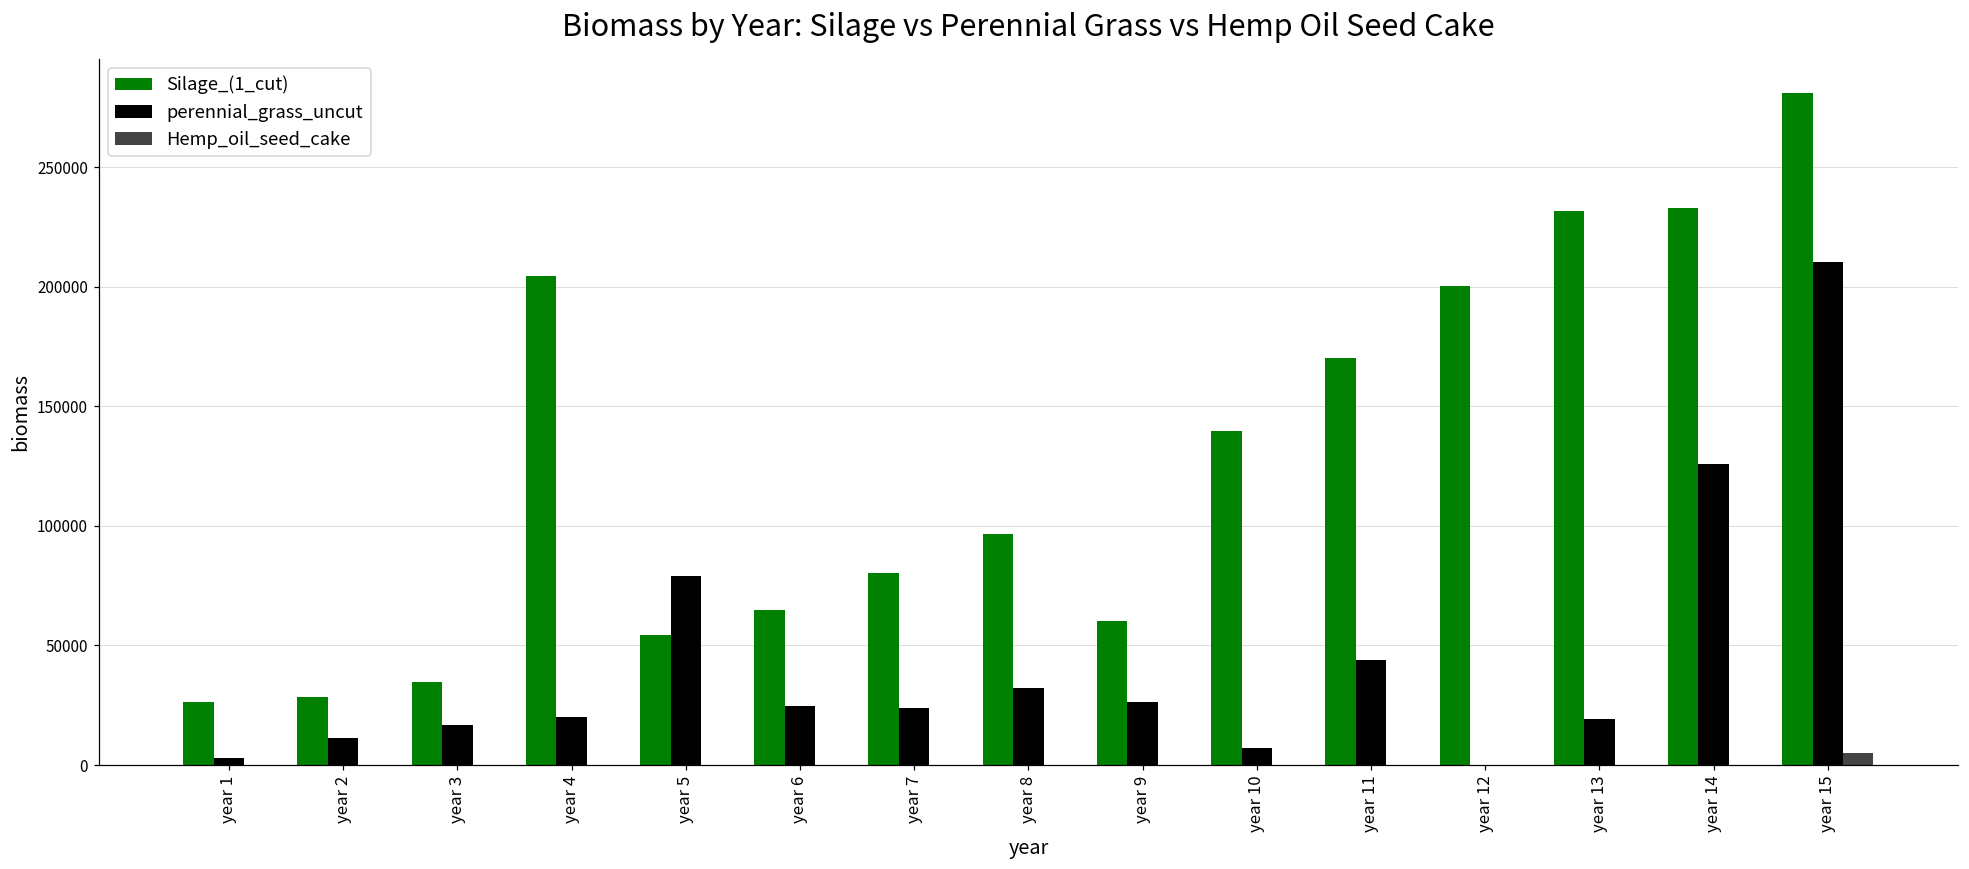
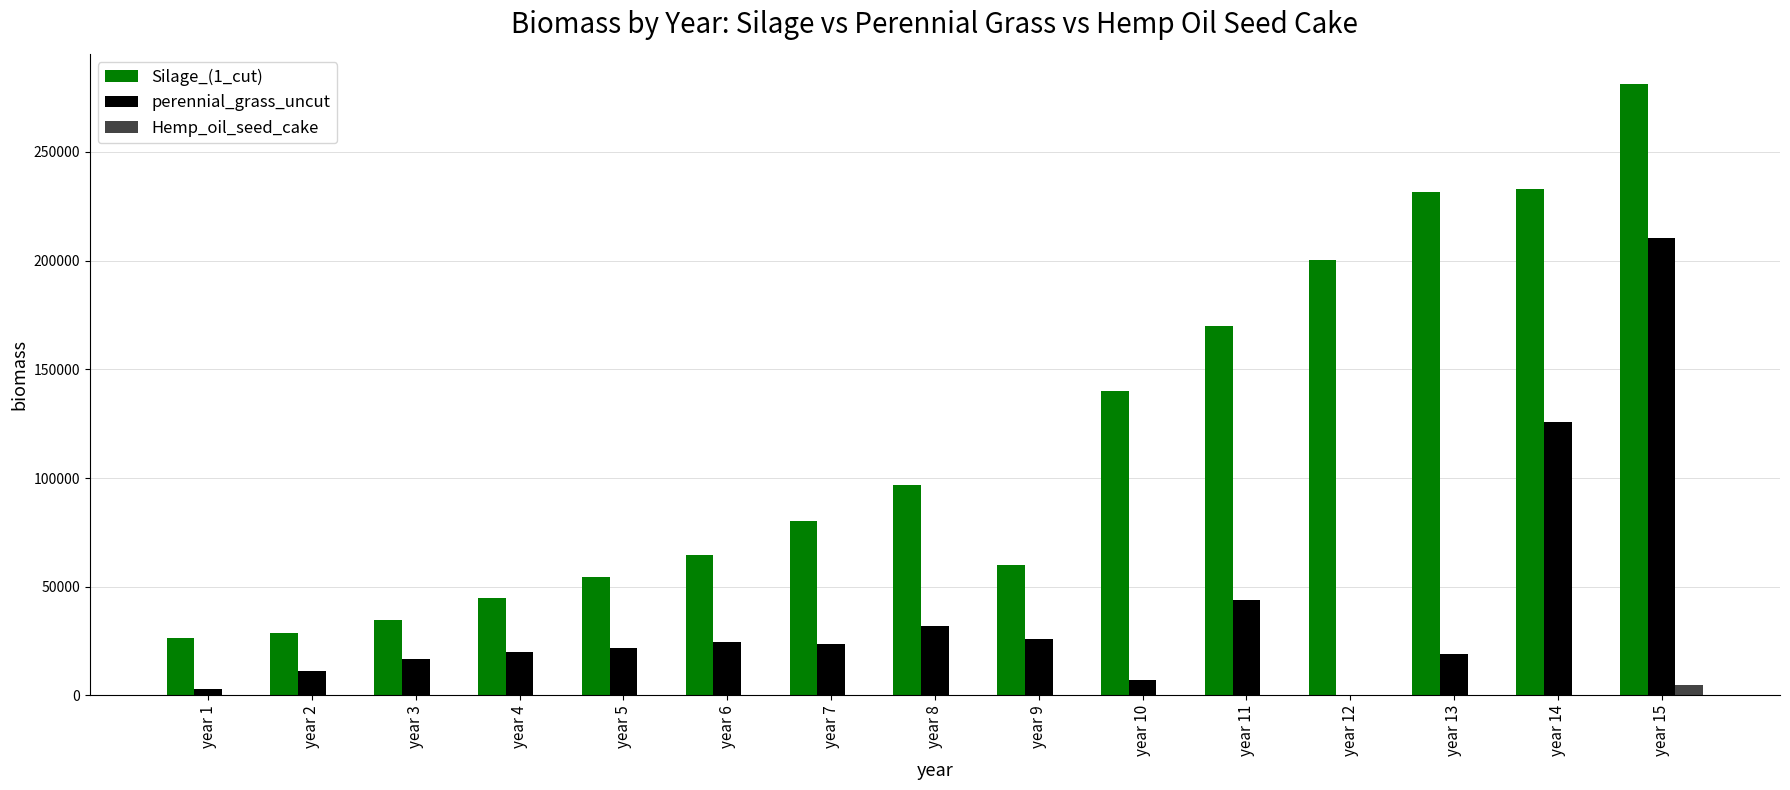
  {
    "Silage_(1_cut)": {
      "year 1": 26000,
      "year 2": 29000,
      "year 3": 35000,
-     "year 4": 205000,
+     "year 4": 45000,
      "year 5": 55000,
      "year 6": 65000,
      "year 7": 80000,
      "year 8": 97000,
      "year 9": 60000,
      "year 10": 140000,
      "year 11": 170000,
      "year 12": 200000,
      "year 13": 232000,
      "year 14": 233000,
      "year 15": 281000
    },
    "perennial_grass_uncut": {
      "year 1": 3000,
      "year 2": 11000,
      "year 3": 17000,
      "year 4": 20000,
-     "year 5": 79000,
+     "year 5": 22000,
      "year 6": 25000,
      "year 7": 24000,
      "year 8": 32000,
      "year 9": 26000,
      "year 10": 7000,
      "year 11": 44000,
      "year 12": 0,
      "year 13": 19000,
      "year 14": 126000,
      "year 15": 210000
    },
    "Hemp_oil_seed_cake": {
      "year 1": 0,
      "year 2": 0,
      "year 3": 0,
      "year 4": 0,
      "year 5": 0,
      "year 6": 0,
      "year 7": 0,
      "year 8": 0,
      "year 9": 0,
      "year 10": 0,
      "year 11": 0,
      "year 12": 0,
      "year 13": 0,
      "year 14": 0,
      "year 15": 5000
    }
  }
